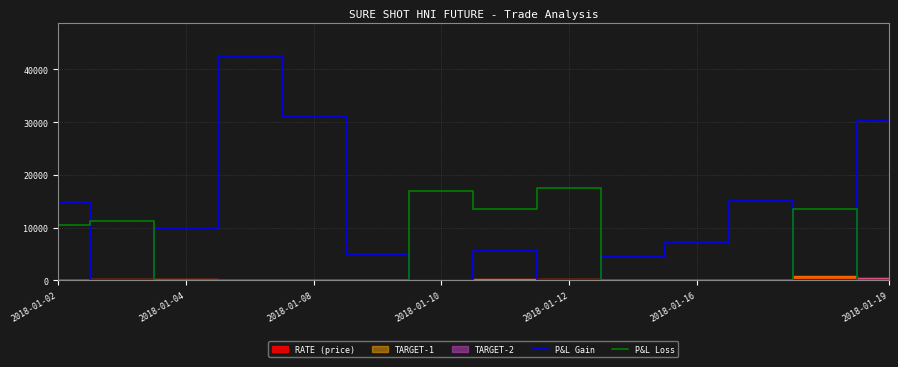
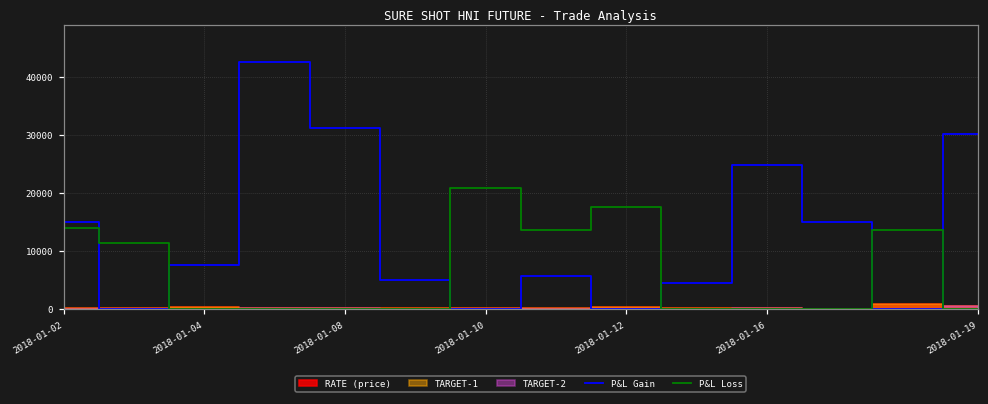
  {
    "P&L Gain": {
      "2018-01-02": 15000,
-     "2018-01-04": 10000,
+     "2018-01-04": 7000,
      "2018-01-08": 31000,
      "2018-01-10": 0,
      "2018-01-12": 0,
-     "2018-01-16": 7000,
+     "2018-01-16": 25000,
      "2018-01-19": 30000
    },
    "P&L Loss": {
-     "2018-01-02": 11000,
+     "2018-01-02": 14000,
      "2018-01-04": 0,
      "2018-01-08": 0,
-     "2018-01-10": 17000,
+     "2018-01-10": 21000,
      "2018-01-12": 18000,
      "2018-01-16": 0,
      "2018-01-19": 0
    }
  }
